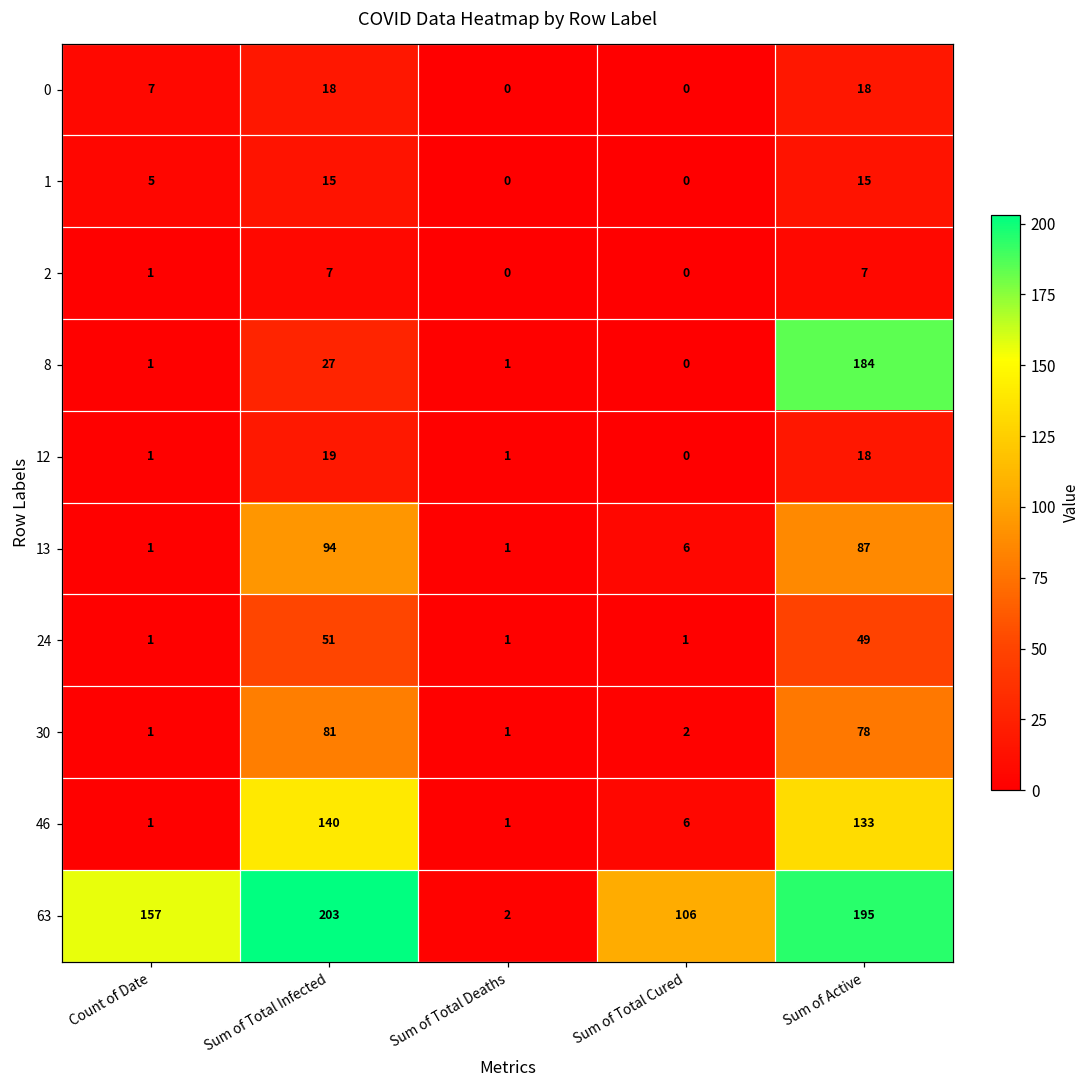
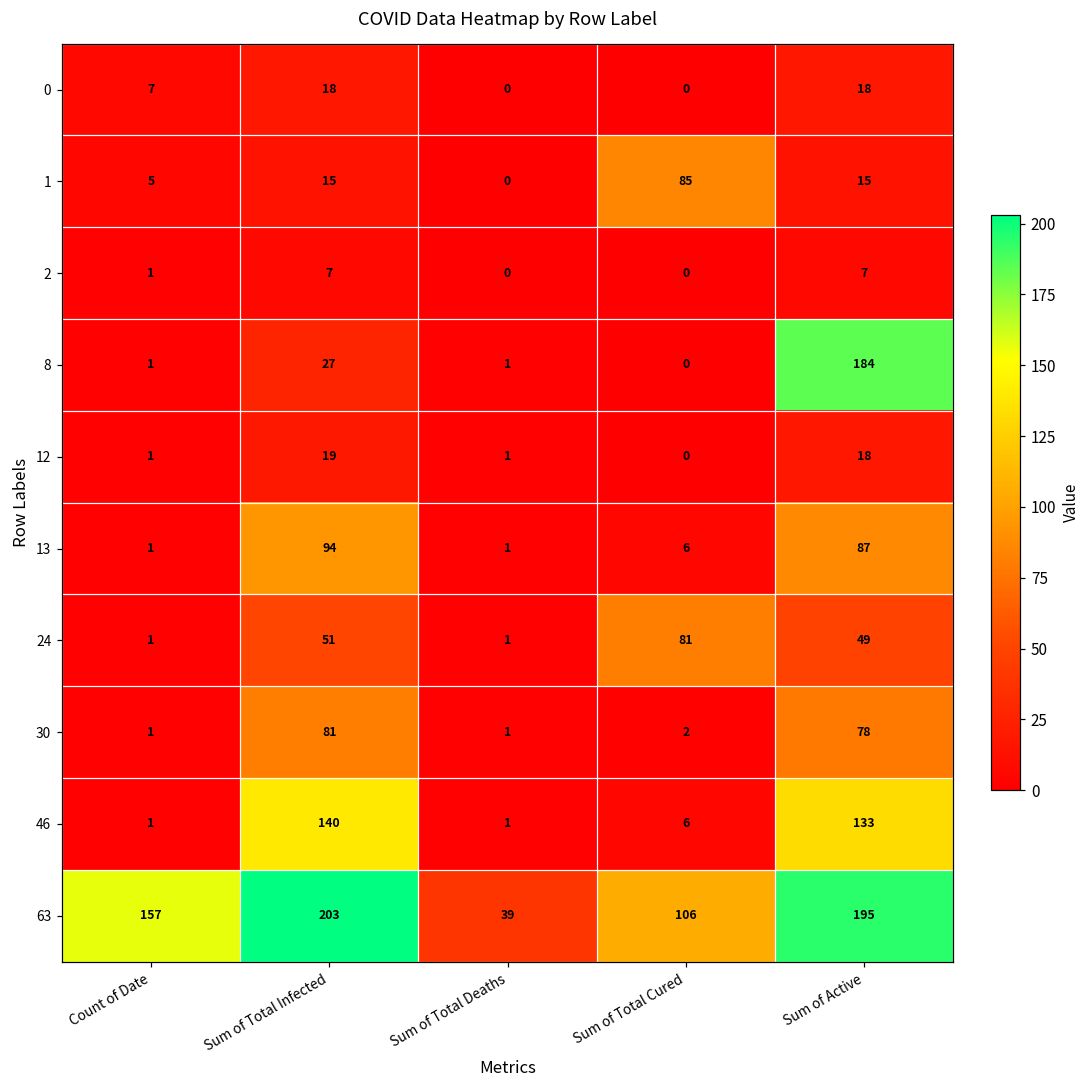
  {
    "0": {
      "Count of Date": 7,
      "Sum of Total Infected": 18,
      "Sum of Total Deaths": 0,
      "Sum of Total Cured": 0,
      "Sum of Active": 18
    },
    "1": {
      "Count of Date": 5,
      "Sum of Total Infected": 15,
      "Sum of Total Deaths": 0,
-     "Sum of Total Cured": 0,
+     "Sum of Total Cured": 85,
      "Sum of Active": 15
    },
    "2": {
      "Count of Date": 1,
      "Sum of Total Infected": 7,
      "Sum of Total Deaths": 0,
      "Sum of Total Cured": 0,
      "Sum of Active": 7
    },
    "8": {
      "Count of Date": 1,
      "Sum of Total Infected": 27,
      "Sum of Total Deaths": 1,
      "Sum of Total Cured": 0,
      "Sum of Active": 184
    },
    "12": {
      "Count of Date": 1,
      "Sum of Total Infected": 19,
      "Sum of Total Deaths": 1,
      "Sum of Total Cured": 0,
      "Sum of Active": 18
    },
    "13": {
      "Count of Date": 1,
      "Sum of Total Infected": 94,
      "Sum of Total Deaths": 1,
      "Sum of Total Cured": 6,
      "Sum of Active": 87
    },
    "24": {
      "Count of Date": 1,
      "Sum of Total Infected": 51,
      "Sum of Total Deaths": 1,
-     "Sum of Total Cured": 1,
+     "Sum of Total Cured": 81,
      "Sum of Active": 49
    },
    "30": {
      "Count of Date": 1,
      "Sum of Total Infected": 81,
      "Sum of Total Deaths": 1,
      "Sum of Total Cured": 2,
      "Sum of Active": 78
    },
    "46": {
      "Count of Date": 1,
      "Sum of Total Infected": 140,
      "Sum of Total Deaths": 1,
      "Sum of Total Cured": 6,
      "Sum of Active": 133
    },
    "63": {
      "Count of Date": 157,
      "Sum of Total Infected": 203,
-     "Sum of Total Deaths": 2,
+     "Sum of Total Deaths": 39,
      "Sum of Total Cured": 106,
      "Sum of Active": 195
    }
  }
